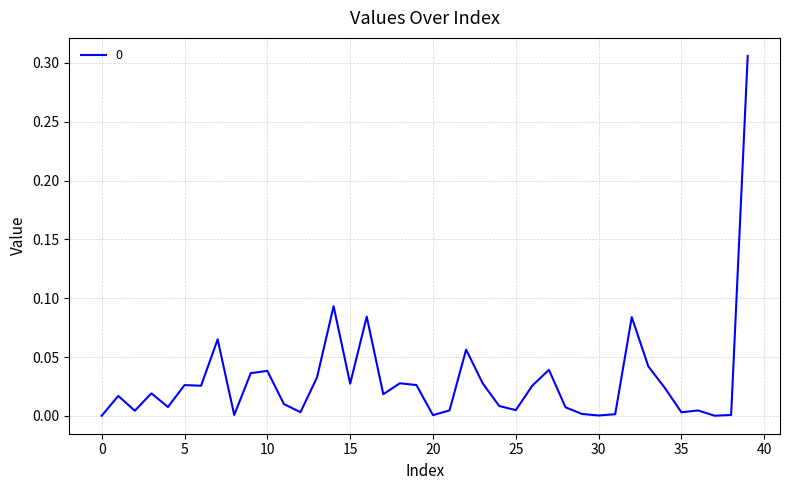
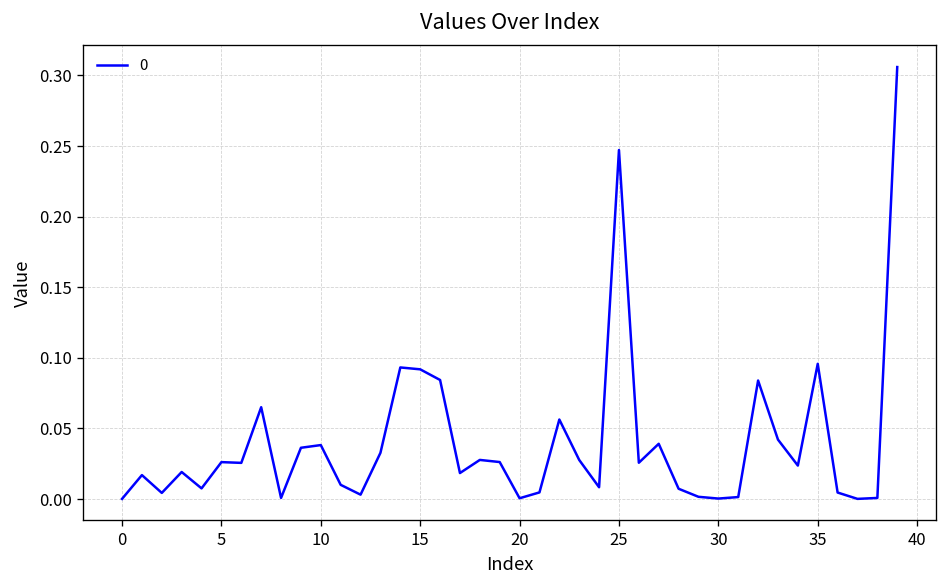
  {
    "0": 0.000,
    "5": 0.026,
    "10": 0.038,
-   "15": 0.027,
+   "15": 0.092,
    "20": 0.001,
-   "25": 0.005,
+   "25": 0.247,
    "30": 0.000,
-   "35": 0.003
+   "35": 0.096
  }
